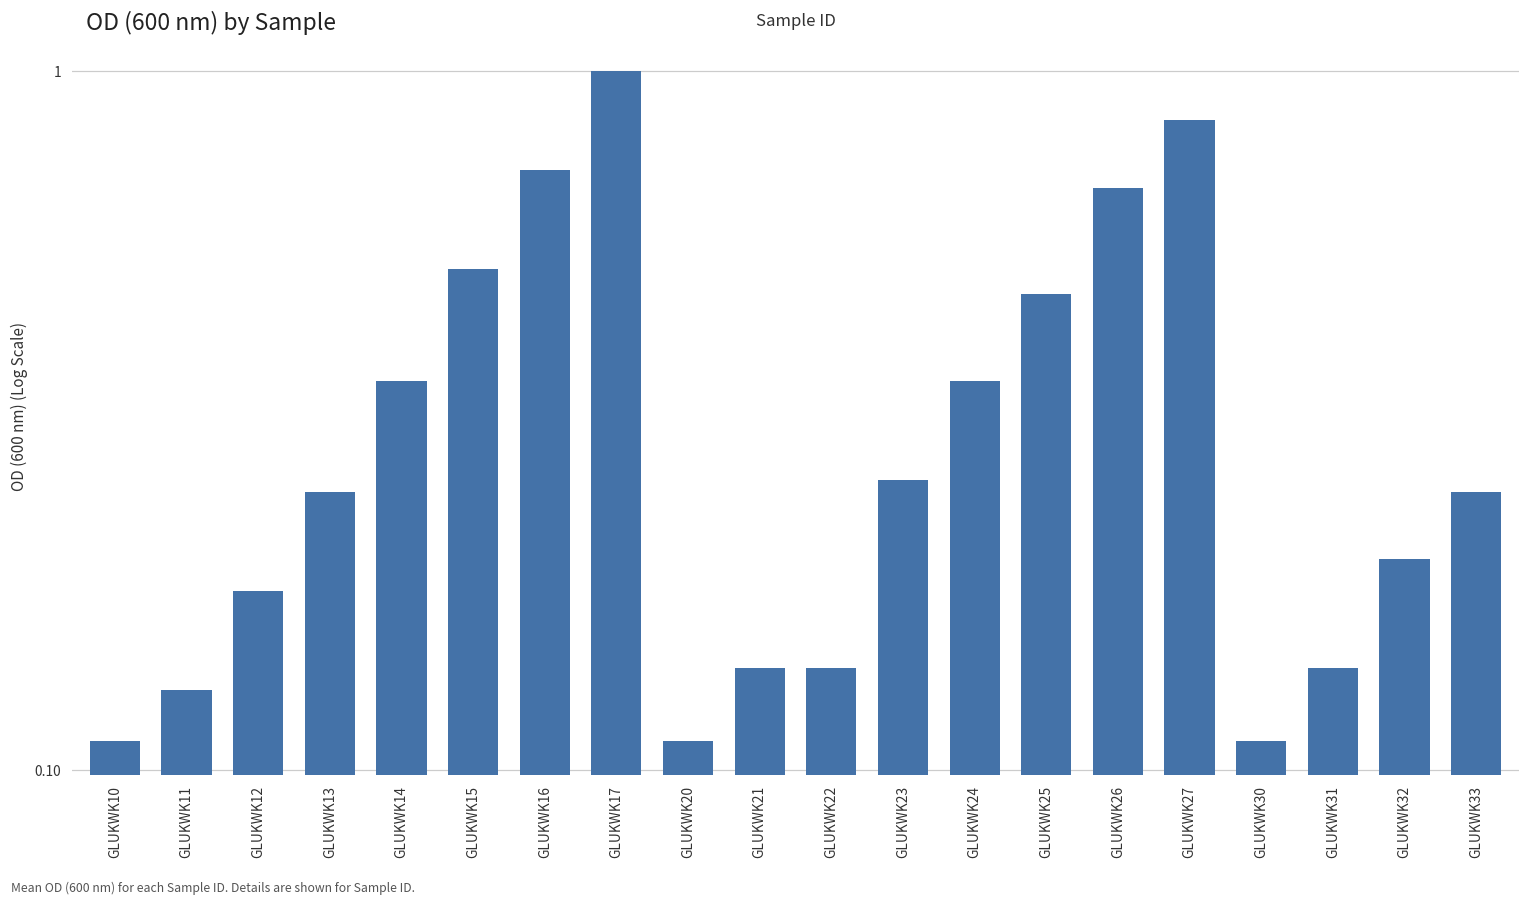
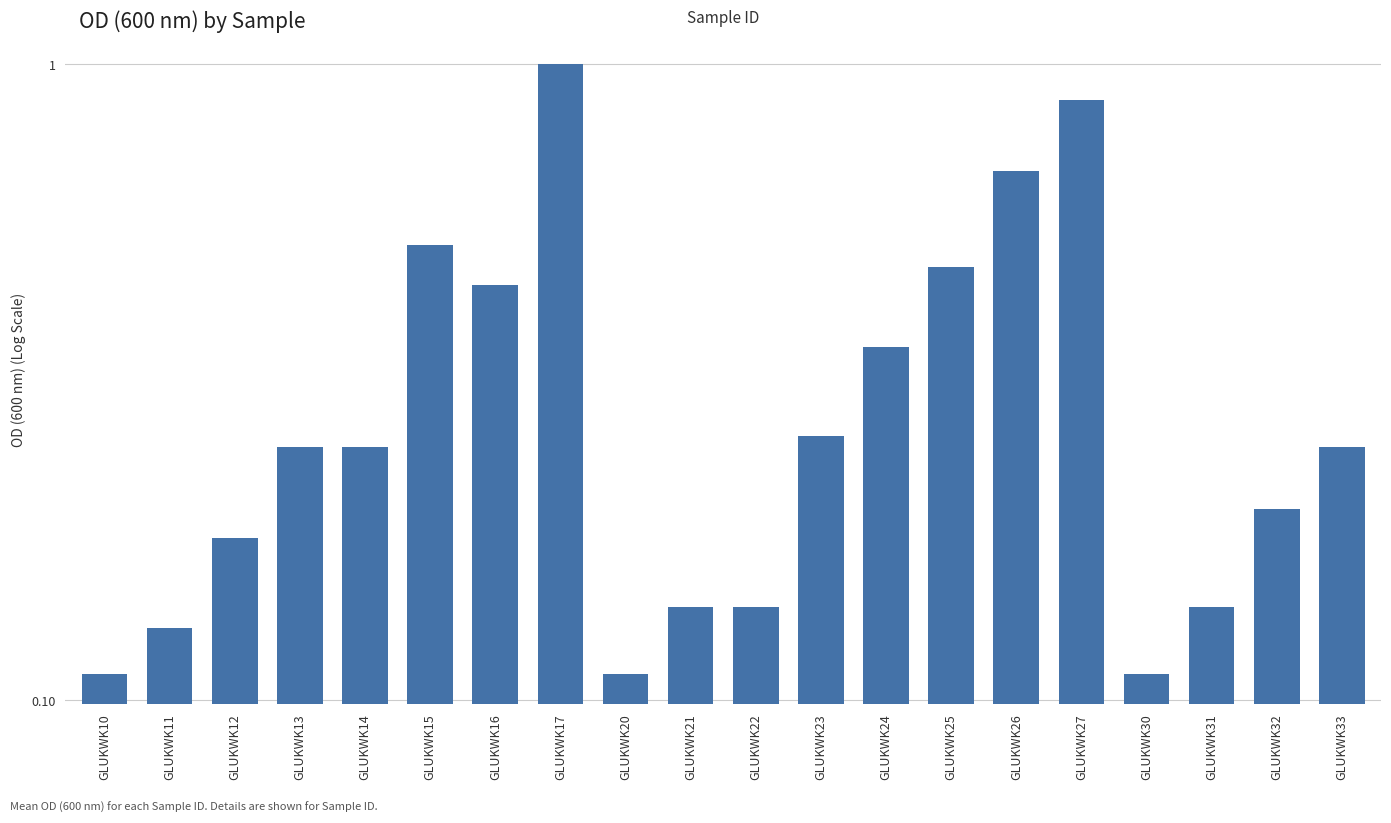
  {
    "GLUKWK10": 0.11,
    "GLUKWK11": 0.13,
    "GLUKWK12": 0.18,
    "GLUKWK13": 0.25,
-   "GLUKWK14": 0.36,
+   "GLUKWK14": 0.25,
    "GLUKWK15": 0.52,
-   "GLUKWK16": 0.72,
+   "GLUKWK16": 0.45,
    "GLUKWK17": 1.00,
    "GLUKWK20": 0.11,
    "GLUKWK21": 0.14,
    "GLUKWK22": 0.14,
    "GLUKWK23": 0.26,
    "GLUKWK24": 0.36,
    "GLUKWK25": 0.48,
    "GLUKWK26": 0.68,
-   "GLUKWK27": 0.85,
+   "GLUKWK27": 0.88,
    "GLUKWK30": 0.11,
    "GLUKWK31": 0.14,
    "GLUKWK32": 0.20,
    "GLUKWK33": 0.25
  }
